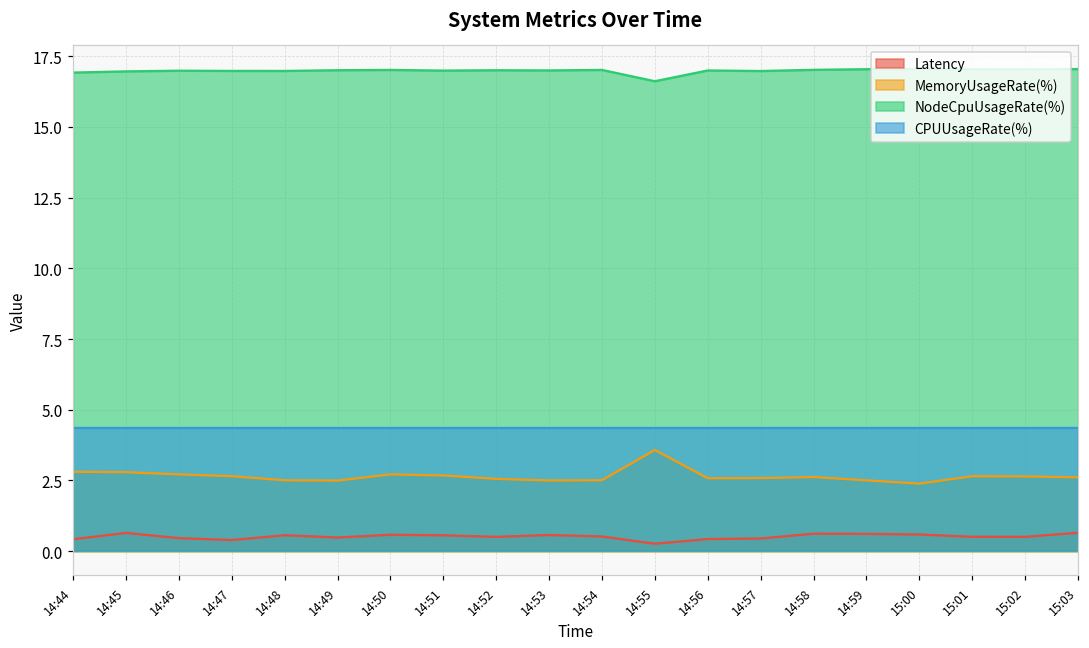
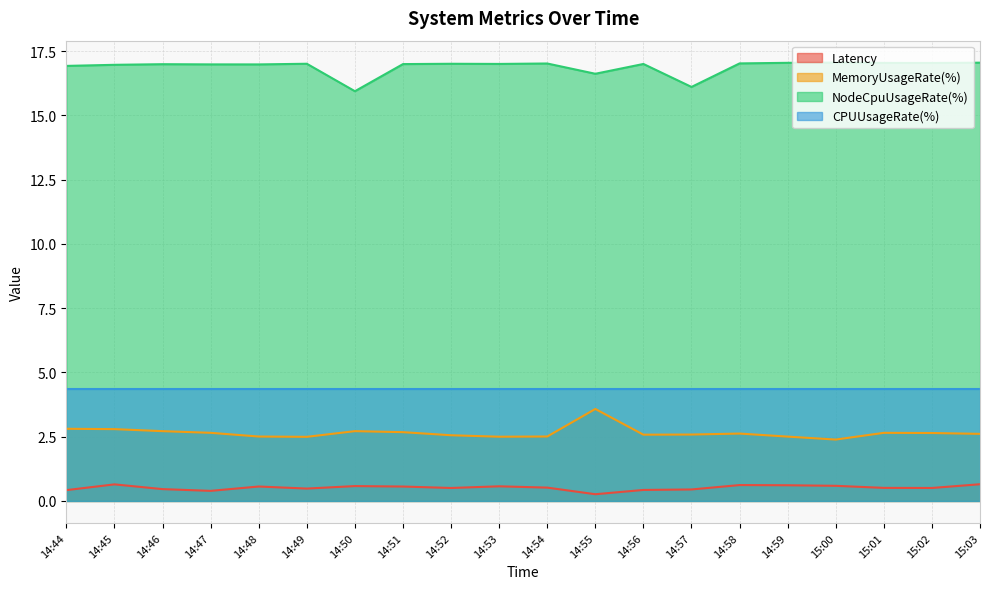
  {
    "Latency": {
      "14:44": 0.4,
      "14:45": 0.6,
      "14:46": 0.5,
      "14:47": 0.4,
      "14:48": 0.6,
      "14:49": 0.5,
      "14:50": 0.6,
      "14:51": 0.6,
      "14:52": 0.5,
      "14:53": 0.6,
      "14:54": 0.5,
      "14:55": 0.3,
      "14:56": 0.4,
      "14:57": 0.4,
      "14:58": 0.6,
      "14:59": 0.6,
      "15:00": 0.6,
      "15:01": 0.5,
      "15:02": 0.5,
      "15:03": 0.6
    },
    "MemoryUsageRate(%)": {
      "14:44": 2.8,
      "14:45": 2.8,
      "14:46": 2.7,
      "14:47": 2.6,
      "14:48": 2.5,
      "14:49": 2.5,
      "14:50": 2.7,
      "14:51": 2.7,
      "14:52": 2.6,
      "14:53": 2.5,
      "14:54": 2.5,
      "14:55": 3.6,
      "14:56": 2.6,
      "14:57": 2.6,
      "14:58": 2.6,
      "14:59": 2.5,
      "15:00": 2.4,
      "15:01": 2.6,
      "15:02": 2.6,
      "15:03": 2.6
    },
    "NodeCpuUsageRate(%)": {
      "14:44": 16.9,
      "14:45": 17.0,
      "14:46": 17.0,
      "14:47": 17.0,
      "14:48": 17.0,
      "14:49": 17.0,
-     "14:50": 17.0,
+     "14:50": 15.9,
      "14:51": 17.0,
      "14:52": 17.0,
      "14:53": 17.0,
      "14:54": 17.0,
      "14:55": 16.6,
      "14:56": 17.0,
-     "14:57": 17.0,
+     "14:57": 16.1,
      "14:58": 17.0,
      "14:59": 17.0,
      "15:03": 17.0
    },
    "CPUUsageRate(%)": {
      "14:44": 4.4,
      "14:45": 4.4,
      "14:46": 4.4,
      "14:47": 4.4,
      "14:48": 4.4,
      "14:49": 4.4,
      "14:50": 4.4,
      "14:51": 4.4,
      "14:52": 4.4,
      "14:53": 4.4,
      "14:54": 4.4,
      "14:55": 4.4,
      "14:56": 4.4,
      "14:57": 4.4,
      "14:58": 4.4,
      "14:59": 4.4,
      "15:00": 4.4,
      "15:01": 4.4,
      "15:02": 4.4,
      "15:03": 4.4
    }
  }
